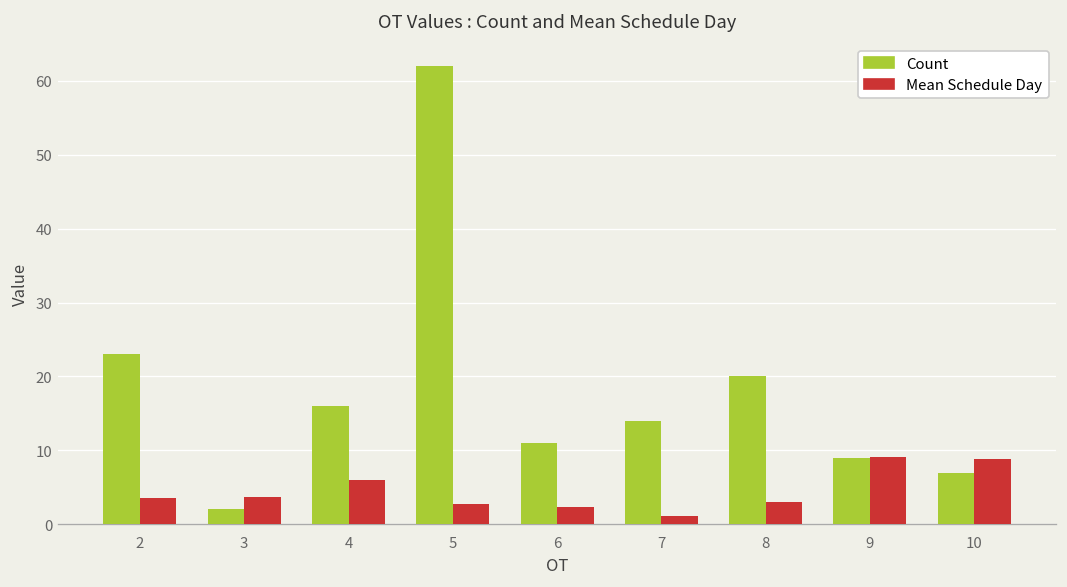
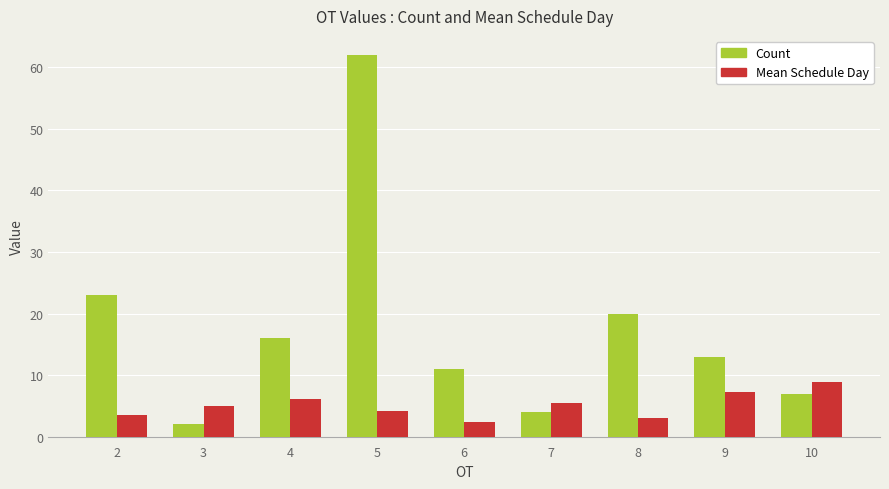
  {
    "Count": {
      "2": 23,
      "3": 2,
      "4": 16,
      "5": 62,
      "6": 11,
-     "7": 14,
+     "7": 4,
      "8": 20,
-     "9": 9,
+     "9": 13,
      "10": 7
    },
    "Mean Schedule Day": {
      "2": 4,
-     "3": 4,
+     "3": 5,
      "4": 6,
-     "5": 3,
+     "5": 4,
      "6": 2,
-     "7": 1,
+     "7": 5,
      "8": 3,
-     "9": 9,
+     "9": 7,
      "10": 9
    }
  }
